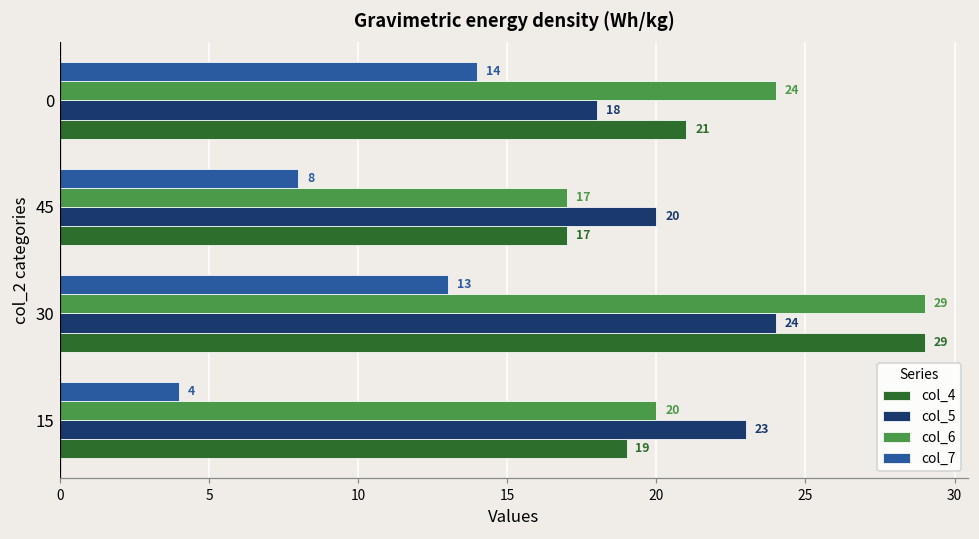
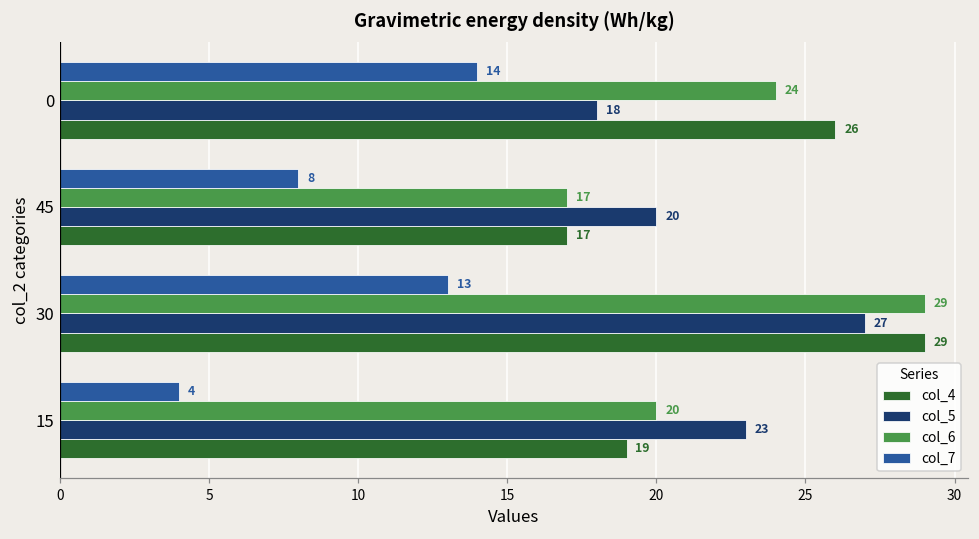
  {
    "col_4": {
-     "0": 21,
+     "0": 26,
      "45": 17,
      "30": 29,
      "15": 19
    },
    "col_5": {
      "0": 18,
      "45": 20,
-     "30": 24,
+     "30": 27,
      "15": 23
    },
    "col_6": {
      "0": 24,
      "45": 17,
      "30": 29,
      "15": 20
    },
    "col_7": {
      "0": 14,
      "45": 8,
      "30": 13,
      "15": 4
    }
  }
